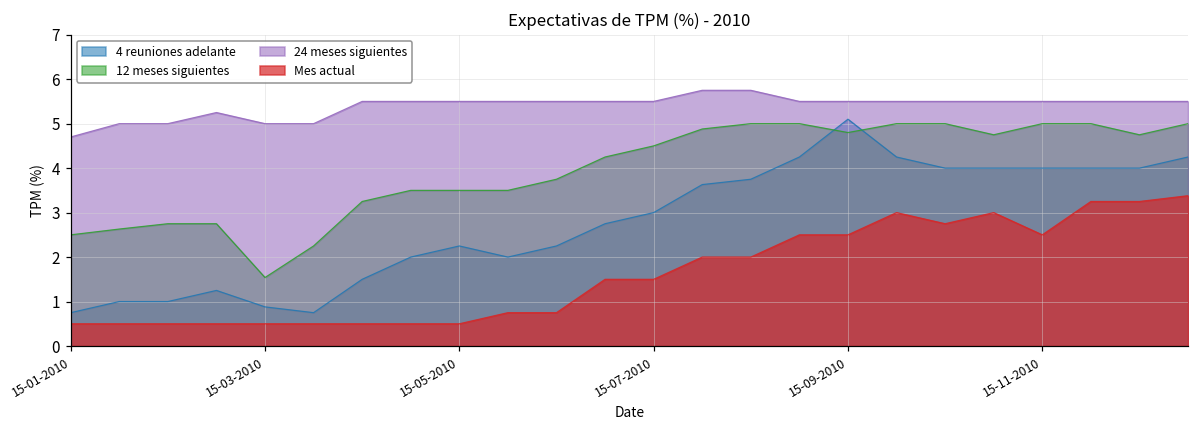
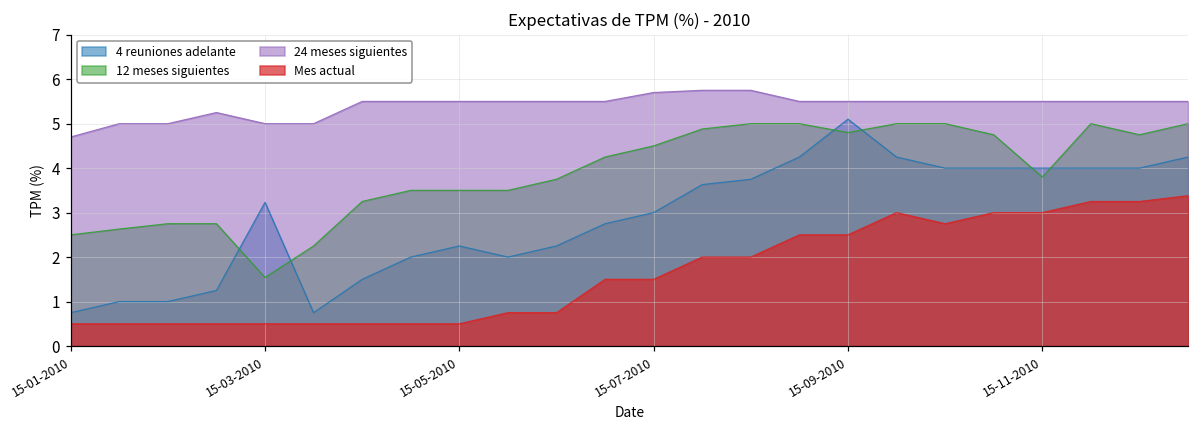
  {
    "4 reuniones adelante": {
      "15-01-2010": 0.8,
-     "15-03-2010": 0.9,
+     "15-03-2010": 3.2,
      "15-05-2010": 2.3,
      "15-07-2010": 3.0,
      "15-09-2010": 5.1,
      "15-11-2010": 4.0
    },
    "12 meses siguientes": {
      "15-01-2010": 2.5,
      "15-03-2010": 1.5,
      "15-05-2010": 3.5,
      "15-07-2010": 4.5,
      "15-09-2010": 4.8,
-     "15-11-2010": 5.0
+     "15-11-2010": 3.8
    },
    "24 meses siguientes": {
      "15-01-2010": 4.7,
      "15-03-2010": 5.0,
      "15-05-2010": 5.5,
-     "15-07-2010": 5.5,
+     "15-07-2010": 5.7,
      "15-09-2010": 5.5,
      "15-11-2010": 5.5
    },
    "Mes actual": {
      "15-01-2010": 0.5,
      "15-03-2010": 0.5,
      "15-05-2010": 0.5,
      "15-07-2010": 1.5,
      "15-09-2010": 2.5,
-     "15-11-2010": 2.5
+     "15-11-2010": 3.0
    }
  }
